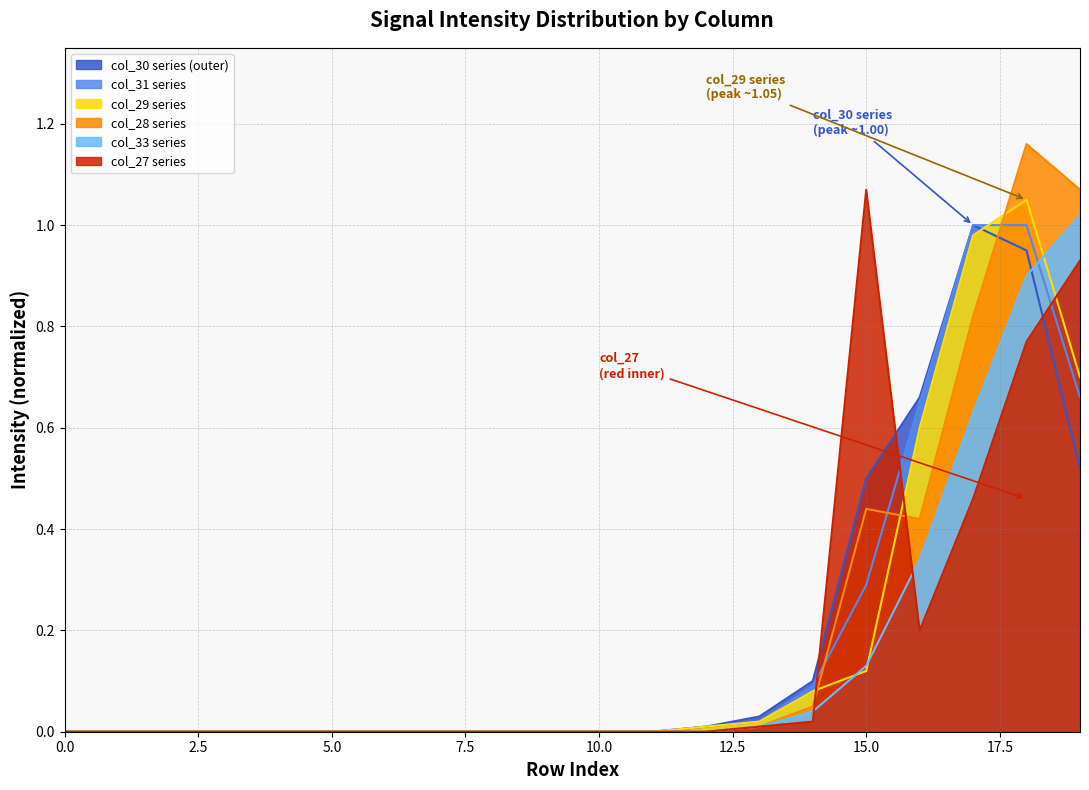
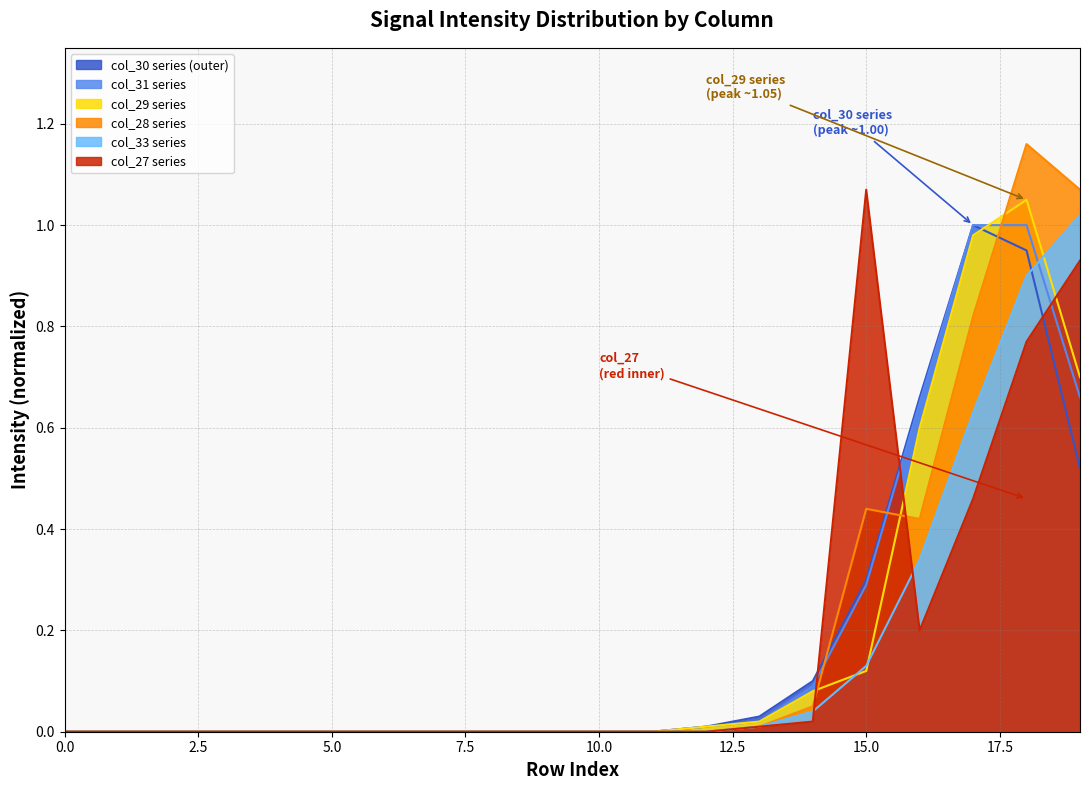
  {
    "col_30 series (outer)": {
-     "15.0": 0.5
+     "15.0": 0.3
    },
    "col_29 series": {
      "15.0": 0.12
    },
    "col_28 series": {
      "15.0": 0.44
    }
  }
